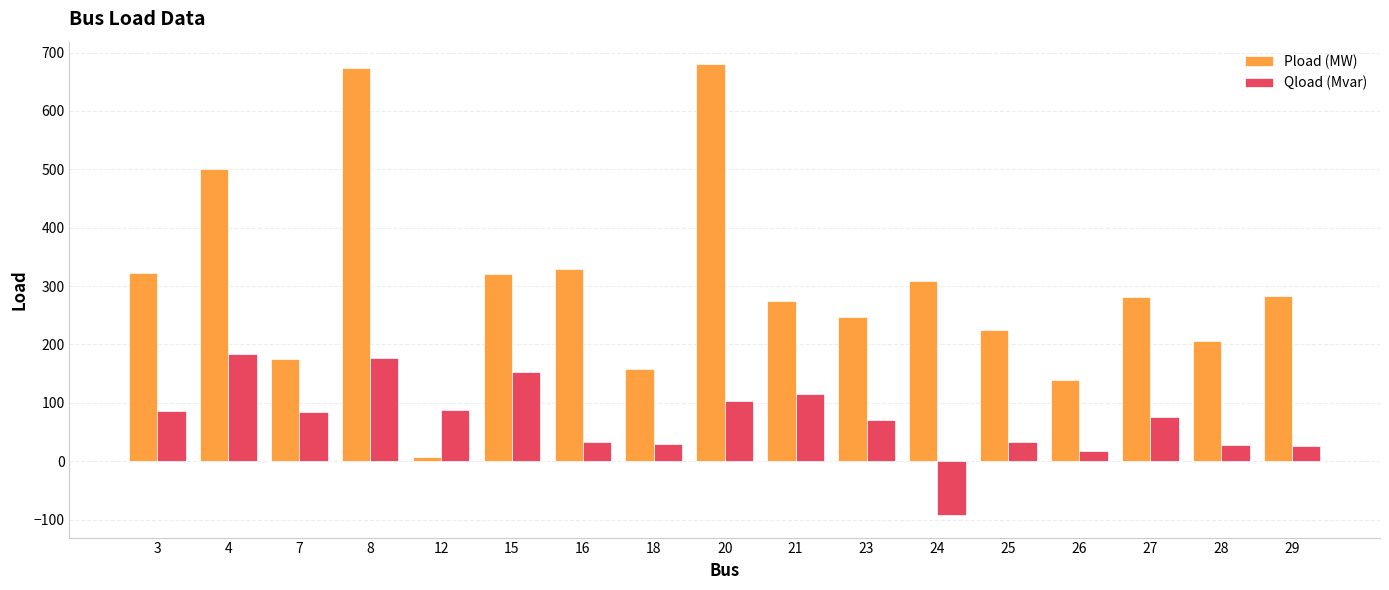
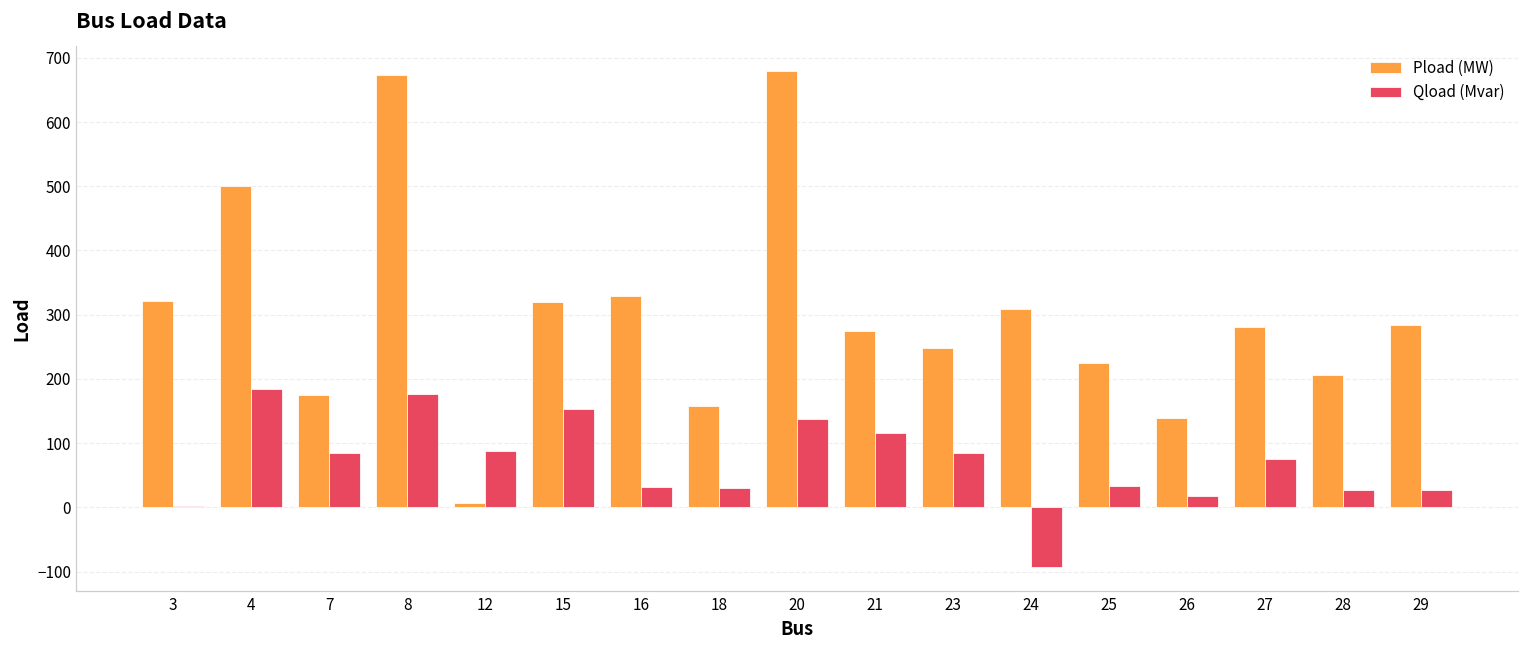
  {
    "Pload (MW)": {
      "3": 320,
      "4": 500,
      "7": 180,
      "8": 670,
      "12": 10,
      "15": 320,
      "16": 330,
      "18": 160,
      "20": 680,
      "21": 270,
      "23": 250,
      "24": 310,
      "25": 220,
      "26": 140,
      "27": 280,
      "28": 210,
      "29": 280
    },
    "Qload (Mvar)": {
-     "3": 90,
+     "3": 0,
      "4": 180,
      "7": 80,
      "8": 180,
      "12": 90,
      "15": 150,
      "16": 30,
      "18": 30,
-     "20": 100,
+     "20": 140,
      "21": 120,
-     "23": 70,
+     "23": 80,
      "24": -90,
      "25": 30,
      "26": 20,
      "27": 80,
      "28": 30,
      "29": 30
    }
  }
